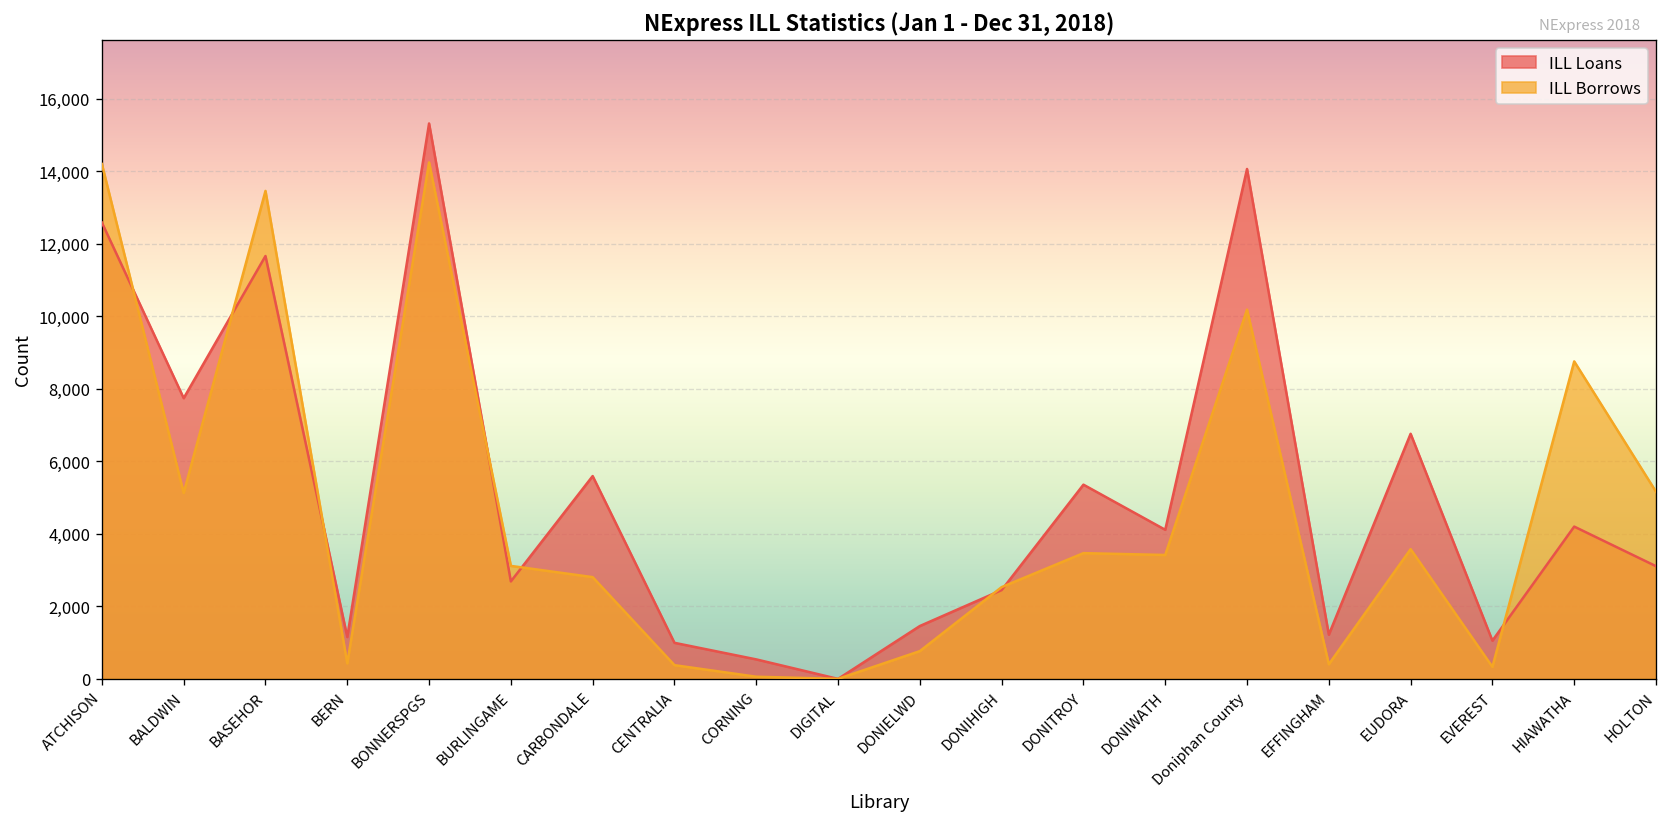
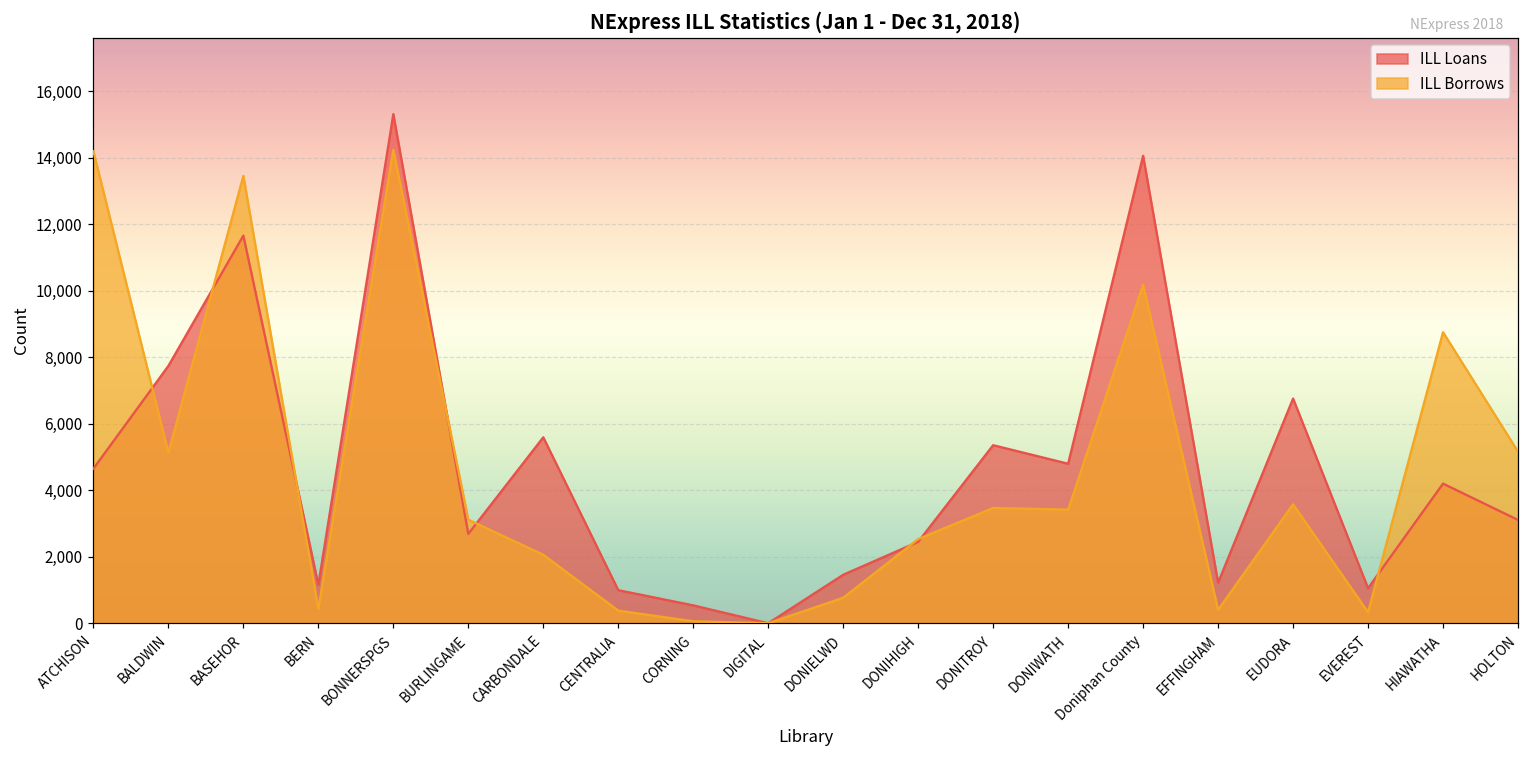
  {
    "ILL Loans": {
-     "ATCHISON": "12,600",
+     "ATCHISON": "4,700",
      "BALDWIN": "7,700",
      "BASEHOR": "11,700",
      "BERN": "1,200",
      "BONNERSPGS": "15,300",
      "BURLINGAME": "2,700",
      "CARBONDALE": "5,600",
      "CENTRALIA": "1,000",
      "CORNING": "500",
      "DONIELWD": "1,500",
      "DONITROY": "5,400",
-     "DONIWATH": "4,100",
+     "DONIWATH": "4,800",
      "Doniphan County": "14,100",
      "EFFINGHAM": "1,200",
      "EUDORA": "6,800",
      "EVEREST": "1,100",
      "HIAWATHA": "4,200",
      "HOLTON": "3,100"
    },
    "ILL Borrows": {
      "ATCHISON": "14,200",
      "BALDWIN": "5,100",
      "BASEHOR": "13,500",
      "BERN": "400",
      "BONNERSPGS": "14,200",
      "BURLINGAME": "3,100",
-     "CARBONDALE": "2,800",
+     "CARBONDALE": "2,100",
      "CENTRALIA": "400",
      "CORNING": "100",
      "DONIELWD": "800",
      "DONITROY": "3,500",
      "DONIWATH": "3,400",
      "Doniphan County": "10,200",
      "EFFINGHAM": "400",
      "EUDORA": "3,600",
      "EVEREST": "300",
      "HIAWATHA": "8,800",
      "HOLTON": "5,200"
    }
  }
